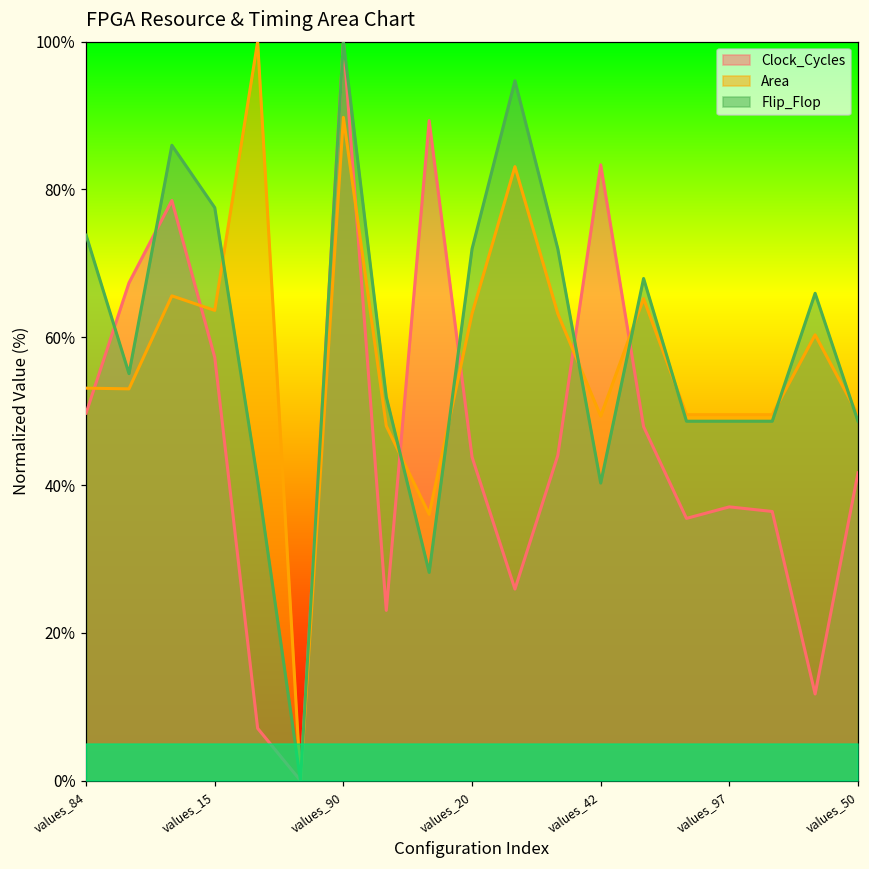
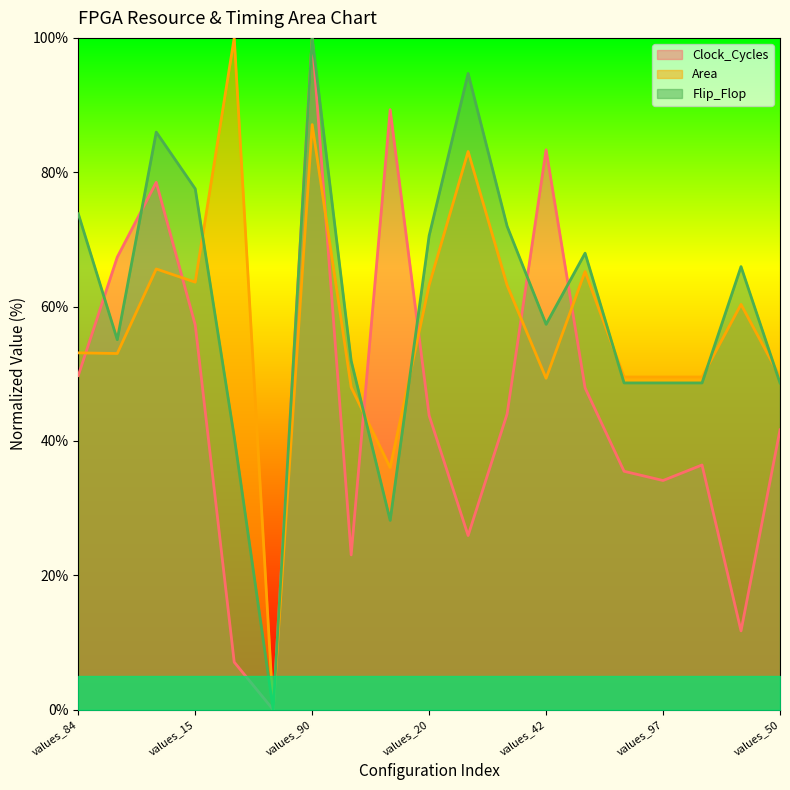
  {
    "Clock_Cycles": {
      "values_84": "50%",
      "values_15": "57%",
      "values_20": "44%",
      "values_42": "83%",
-     "values_97": "37%",
+     "values_97": "34%",
      "values_50": "42%"
    },
    "Area": {
      "values_84": "53%",
      "values_15": "64%",
-     "values_90": "90%",
+     "values_90": "87%",
      "values_20": "63%",
      "values_42": "49%",
      "values_97": "50%",
      "values_50": "50%"
    },
    "Flip_Flop": {
      "values_84": "74%",
      "values_15": "78%",
-     "values_20": "72%",
-     "values_42": "40%",
+     "values_20": "71%",
+     "values_42": "57%",
      "values_97": "49%",
      "values_50": "49%"
    }
  }
